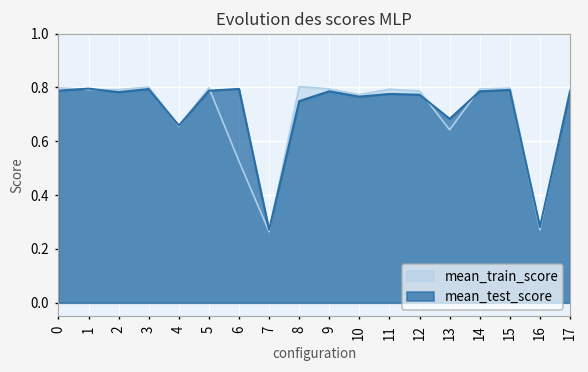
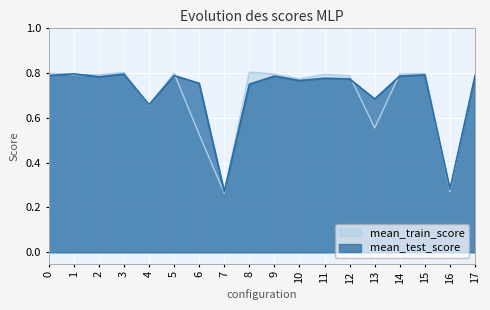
  {
    "mean_train_score": {
      "6": 0.53,
      "8": 0.80,
      "11": 0.79,
      "12": 0.79,
-     "13": 0.64
+     "13": 0.55
    },
    "mean_test_score": {
-     "6": 0.79,
+     "6": 0.75,
      "8": 0.75,
      "11": 0.78,
      "12": 0.77,
      "13": 0.68
    }
  }
